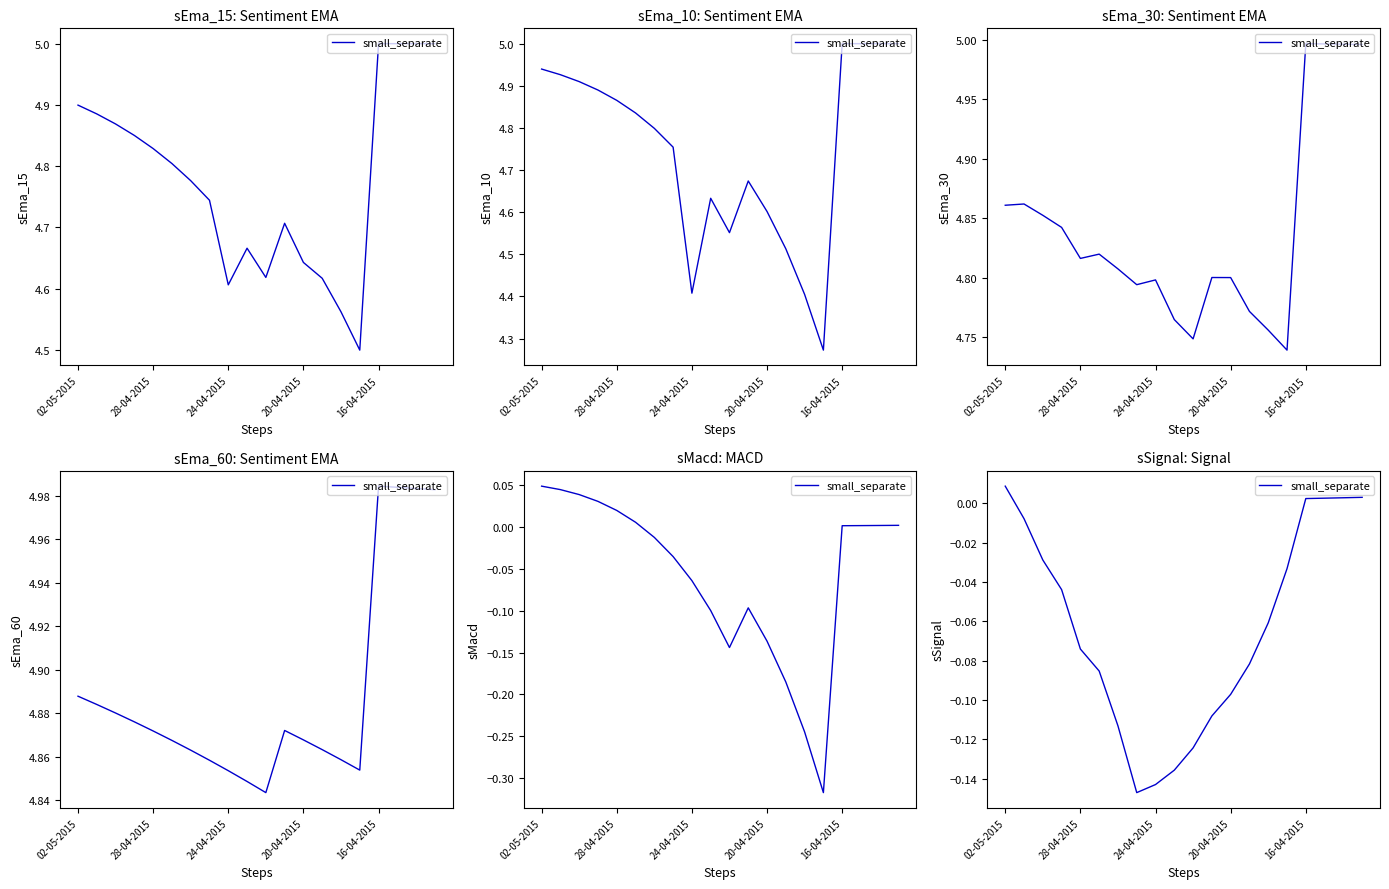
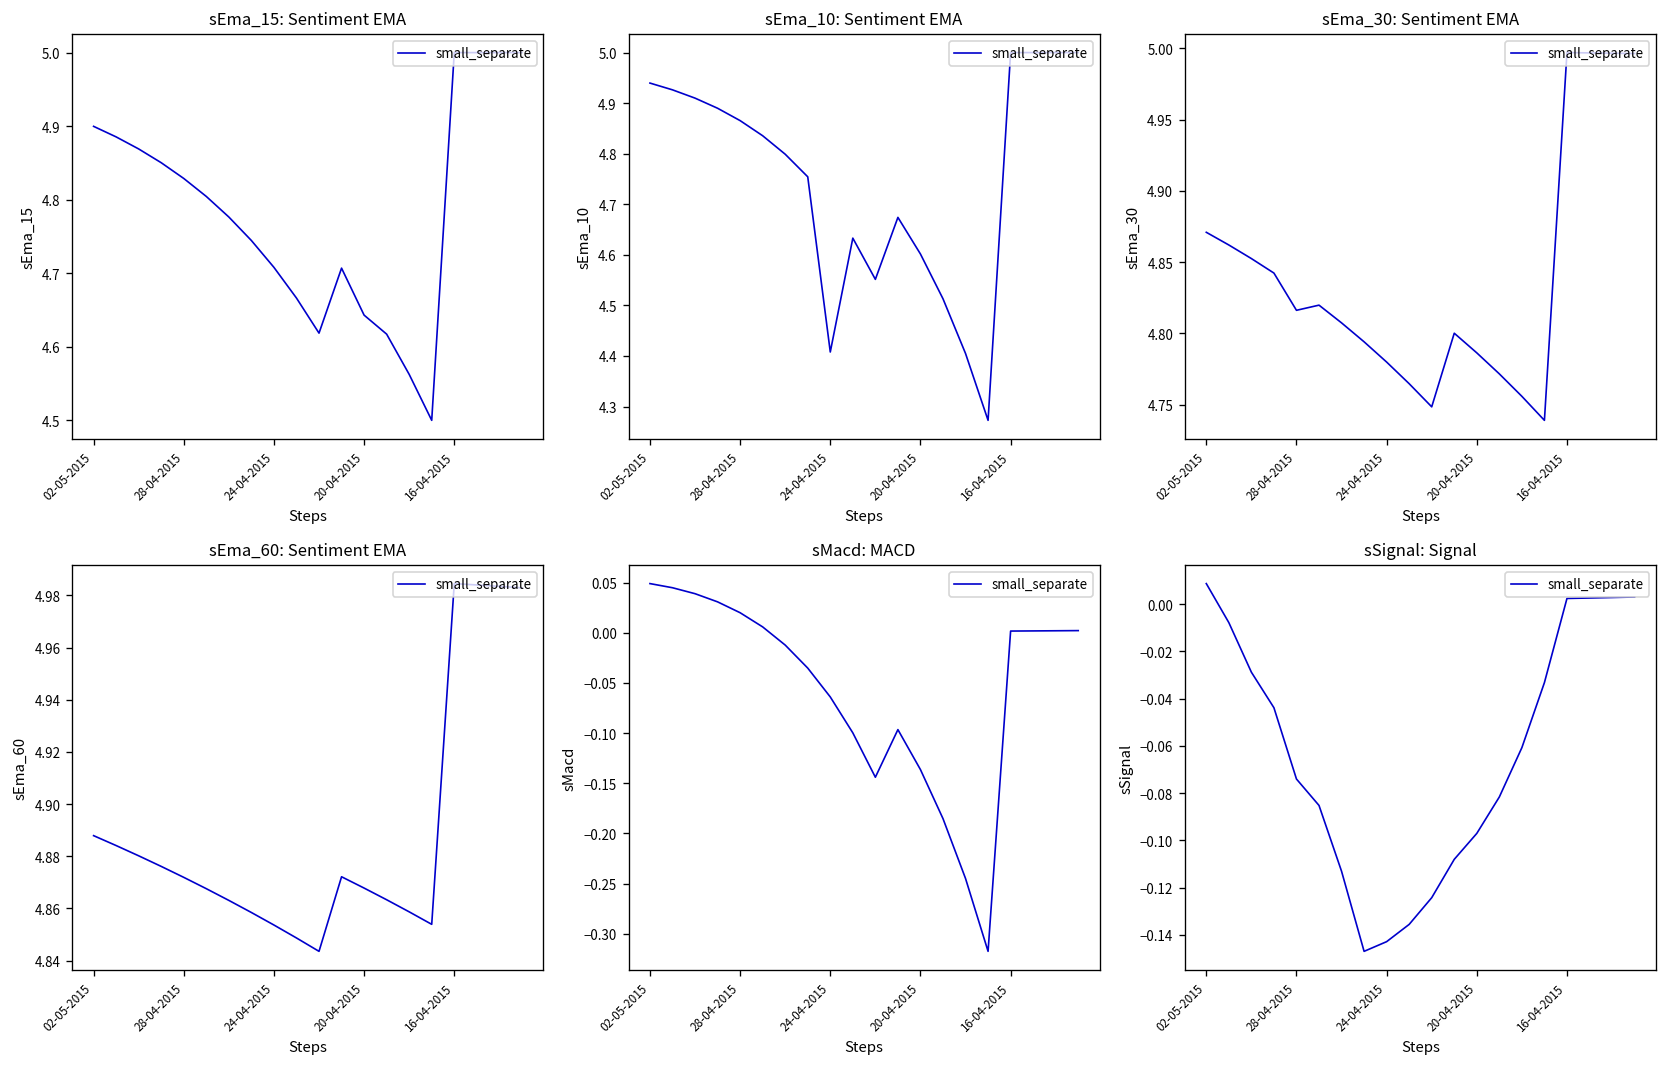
  {
    "sEma_15: Sentiment EMA": {
      "02-05-2015": 4.90,
      "28-04-2015": 4.83,
-     "24-04-2015": 4.61,
+     "24-04-2015": 4.71,
      "20-04-2015": 4.64
    },
    "sEma_10: Sentiment EMA": {
      "02-05-2015": 4.94,
      "28-04-2015": 4.87,
      "24-04-2015": 4.41,
      "20-04-2015": 4.60
    },
    "sEma_30: Sentiment EMA": {
-     "02-05-2015": 4.861,
+     "02-05-2015": 4.871,
      "28-04-2015": 4.816,
-     "24-04-2015": 4.798,
-     "20-04-2015": 4.800
+     "24-04-2015": 4.780,
+     "20-04-2015": 4.786
    },
    "sEma_60: Sentiment EMA": {
      "02-05-2015": 4.888,
      "28-04-2015": 4.872,
      "24-04-2015": 4.854,
      "20-04-2015": 4.868
    },
    "sMacd: MACD": {
      "02-05-2015": 0.05,
      "28-04-2015": 0.02,
      "24-04-2015": -0.06,
      "20-04-2015": -0.14,
      "16-04-2015": 0.00
    },
    "sSignal: Signal": {
      "02-05-2015": 0.009,
      "28-04-2015": -0.074,
      "24-04-2015": -0.143,
      "20-04-2015": -0.097,
      "16-04-2015": 0.002
    }
  }
